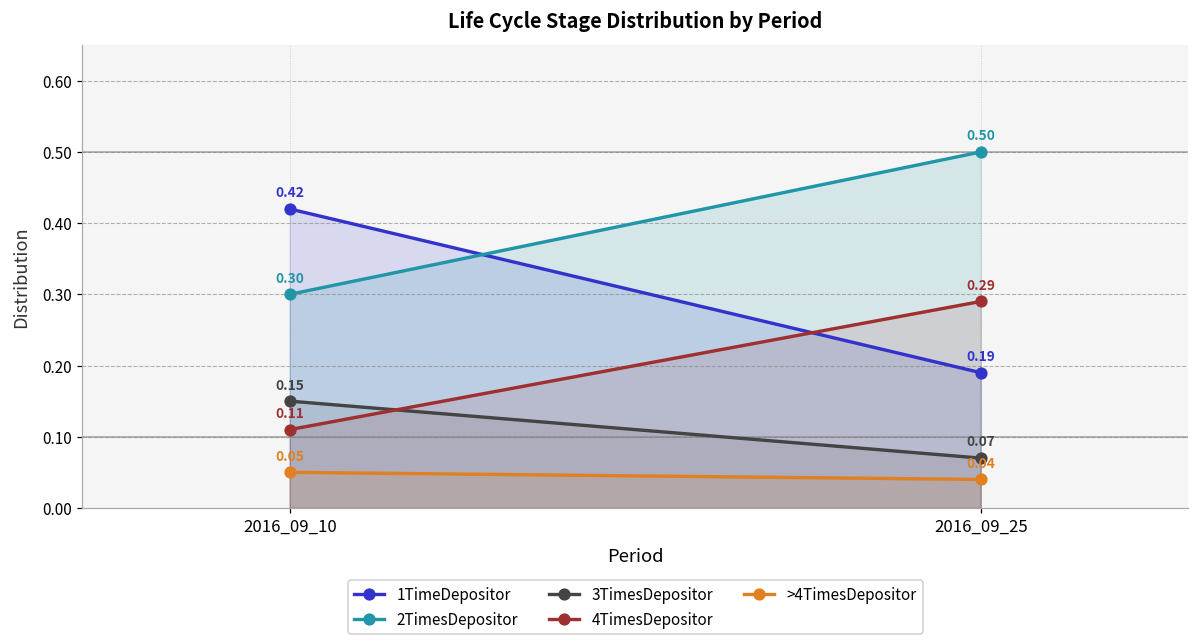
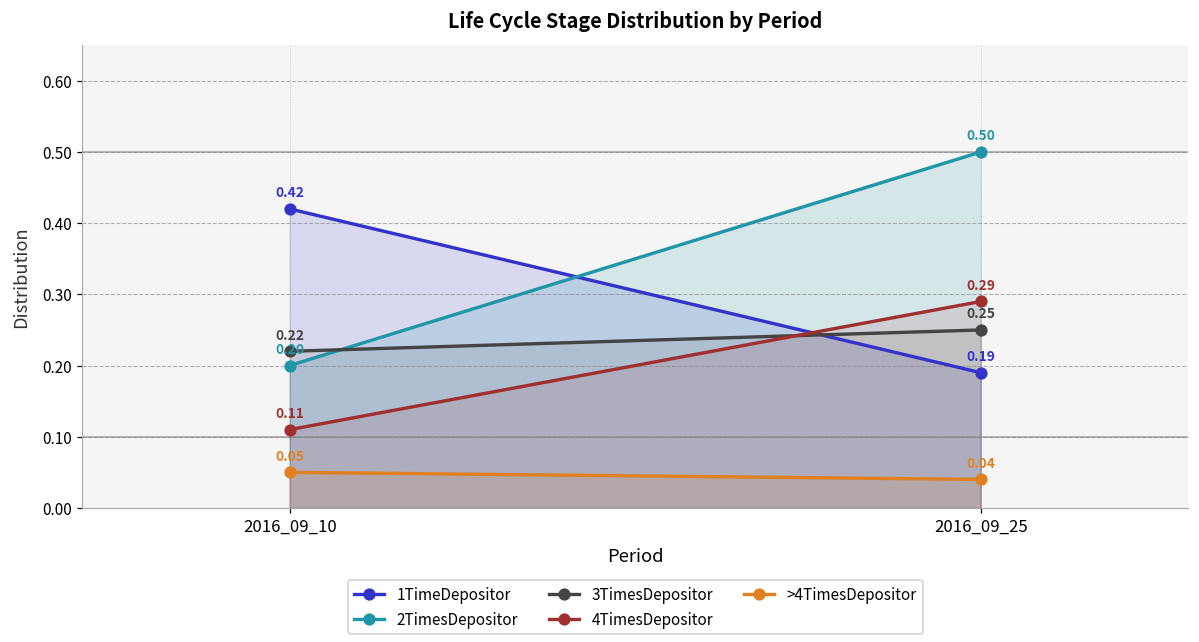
  {
    "1TimeDepositor": {
      "2016_09_10": 0.42,
      "2016_09_25": 0.19
    },
    "2TimesDepositor": {
-     "2016_09_10": 0.30,
+     "2016_09_10": 0.20,
      "2016_09_25": 0.50
    },
    "3TimesDepositor": {
-     "2016_09_10": 0.15,
-     "2016_09_25": 0.07
+     "2016_09_10": 0.22,
+     "2016_09_25": 0.25
    },
    "4TimesDepositor": {
      "2016_09_10": 0.11,
      "2016_09_25": 0.29
    },
    ">4TimesDepositor": {
      "2016_09_10": 0.05
    }
  }
